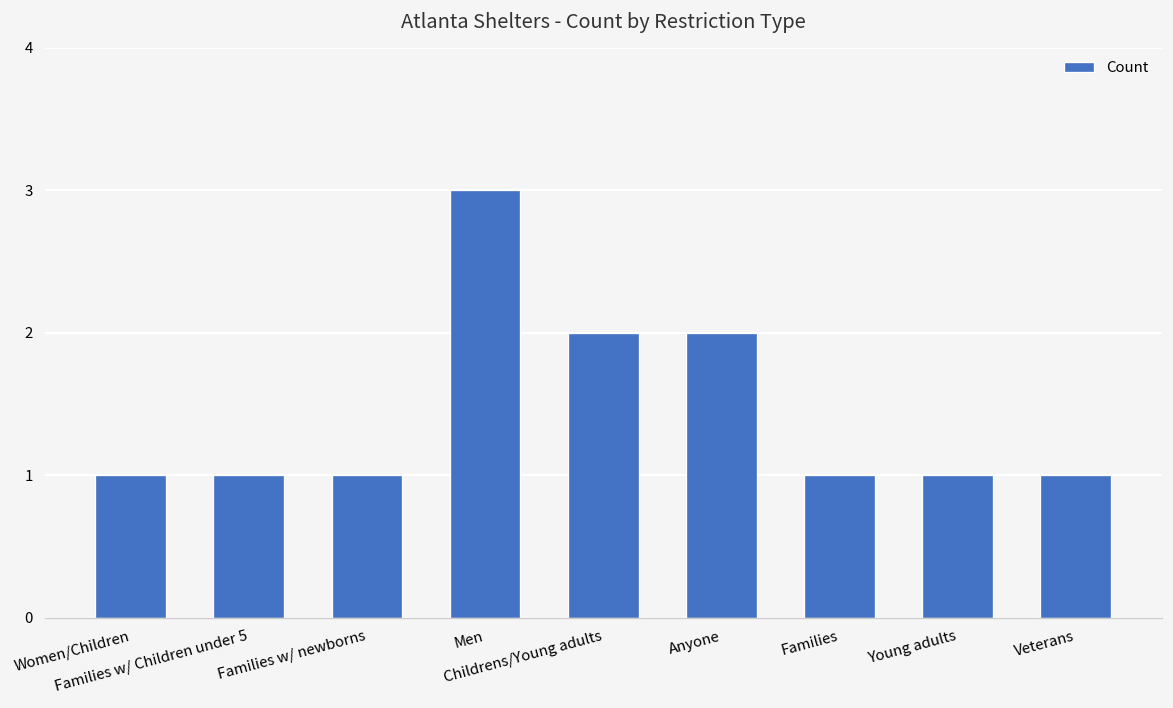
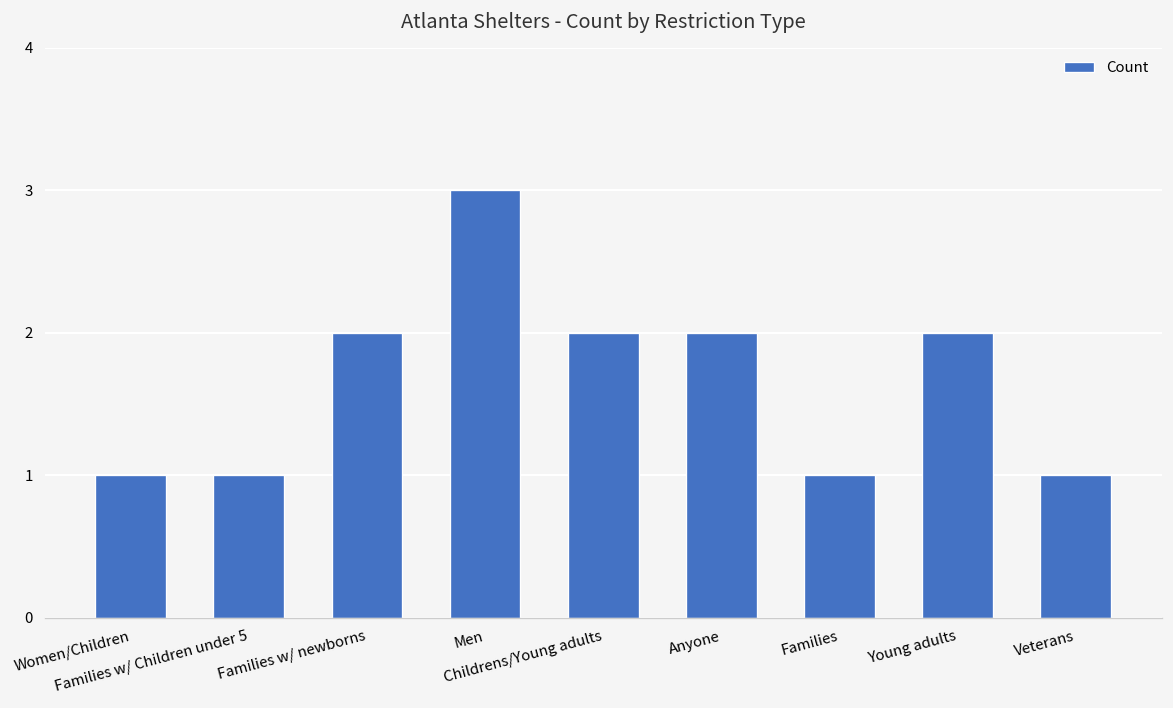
  {
    "Women/Children": 1,
    "Families w/ Children under 5": 1,
-   "Families w/ newborns": 1,
+   "Families w/ newborns": 2,
    "Men": 3,
    "Childrens/Young adults": 2,
    "Anyone": 2,
    "Families": 1,
-   "Young adults": 1,
+   "Young adults": 2,
    "Veterans": 1
  }
